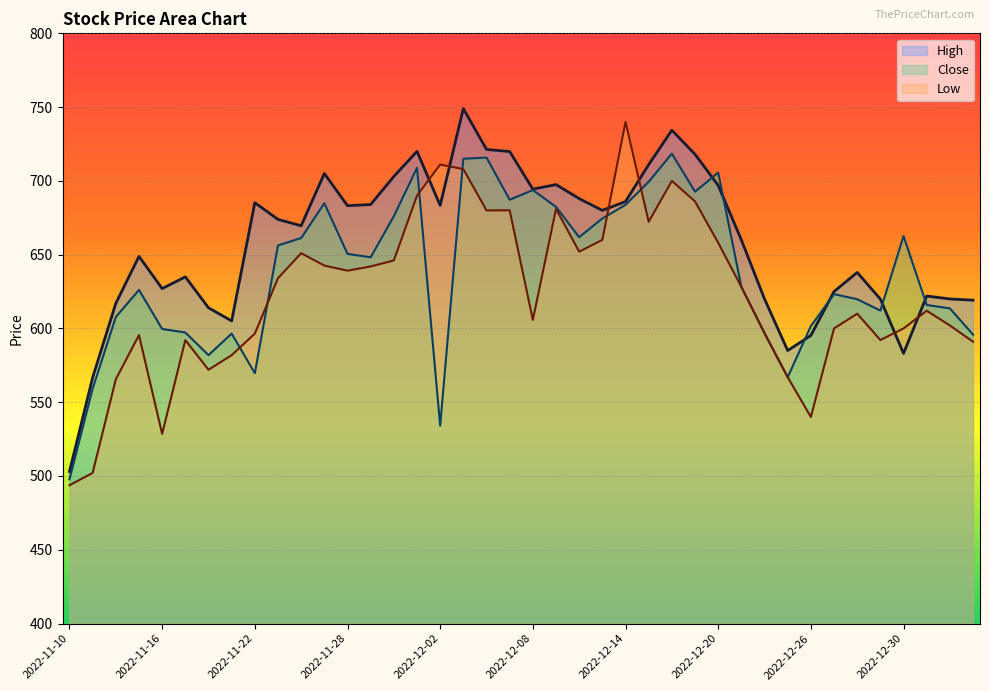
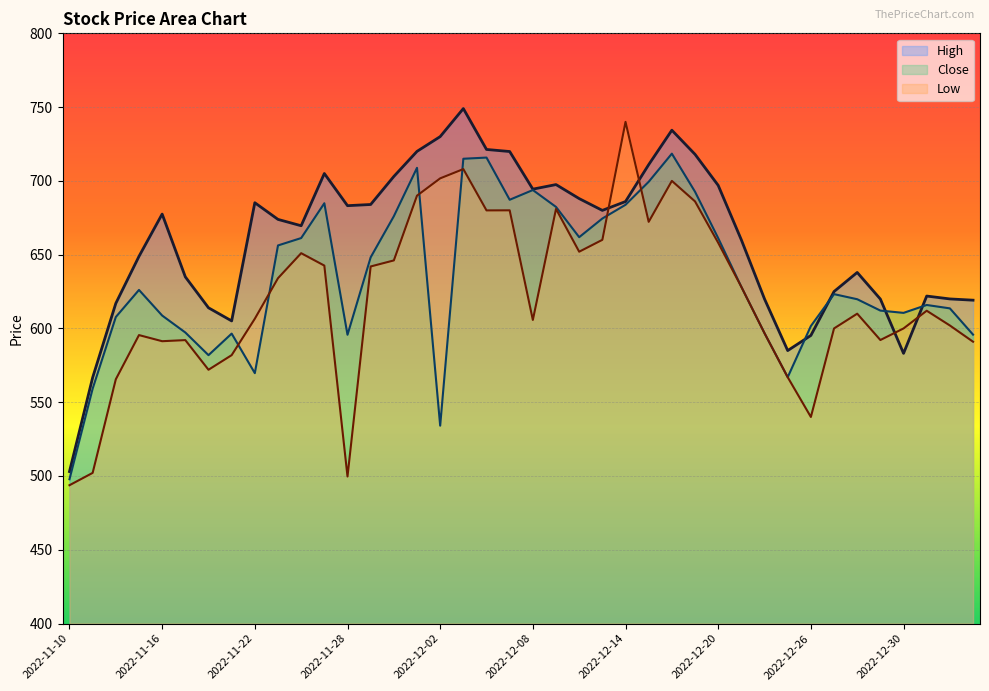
  {
    "High": {
      "2022-11-10": 503,
-     "2022-11-16": 627,
+     "2022-11-16": 678,
      "2022-11-22": 685,
      "2022-11-28": 683,
-     "2022-12-02": 683,
+     "2022-12-02": 730,
      "2022-12-14": 686,
      "2022-12-20": 697,
      "2022-12-26": 595,
      "2022-12-30": 583
    },
    "Close": {
      "2022-11-10": 498,
-     "2022-11-16": 600,
+     "2022-11-16": 609,
      "2022-11-22": 570,
-     "2022-11-28": 651,
+     "2022-11-28": 596,
      "2022-12-02": 534,
      "2022-12-14": 684,
-     "2022-12-20": 706,
+     "2022-12-20": 661,
      "2022-12-26": 602,
-     "2022-12-30": 663
+     "2022-12-30": 611
    },
    "Low": {
      "2022-11-10": 494,
-     "2022-11-16": 529,
-     "2022-11-22": 597,
-     "2022-11-28": 639,
-     "2022-12-02": 711,
+     "2022-11-16": 591,
+     "2022-11-22": 607,
+     "2022-11-28": 500,
+     "2022-12-02": 702,
      "2022-12-08": 606,
      "2022-12-14": 740,
      "2022-12-20": 658,
      "2022-12-26": 540,
      "2022-12-30": 600
    }
  }
